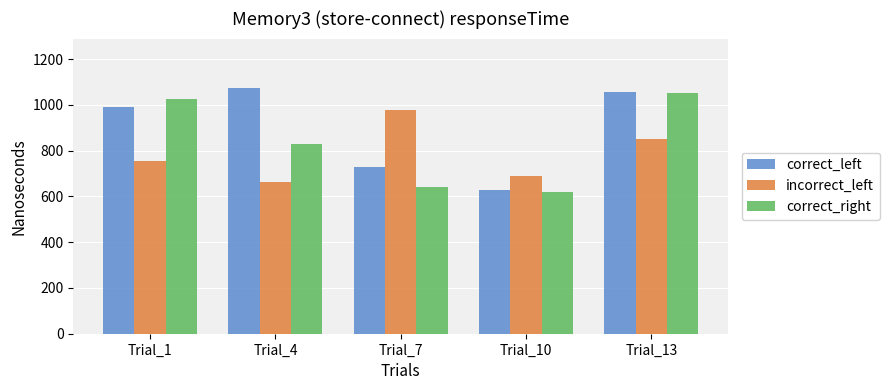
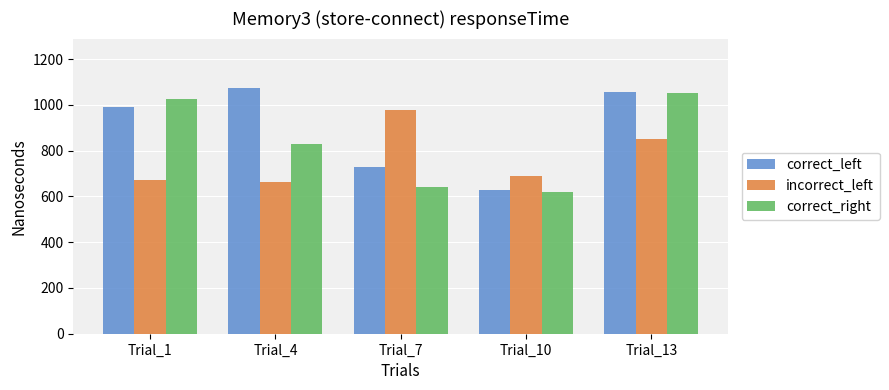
  {
    "correct_left": {
      "Trial_1": 990,
      "Trial_4": 1080,
      "Trial_7": 730,
      "Trial_10": 630,
      "Trial_13": 1060
    },
    "incorrect_left": {
-     "Trial_1": 760,
+     "Trial_1": 670,
      "Trial_4": 660,
      "Trial_7": 980,
      "Trial_10": 690,
      "Trial_13": 850
    },
    "correct_right": {
      "Trial_1": 1030,
      "Trial_4": 830,
      "Trial_7": 640,
      "Trial_10": 620,
      "Trial_13": 1050
    }
  }
